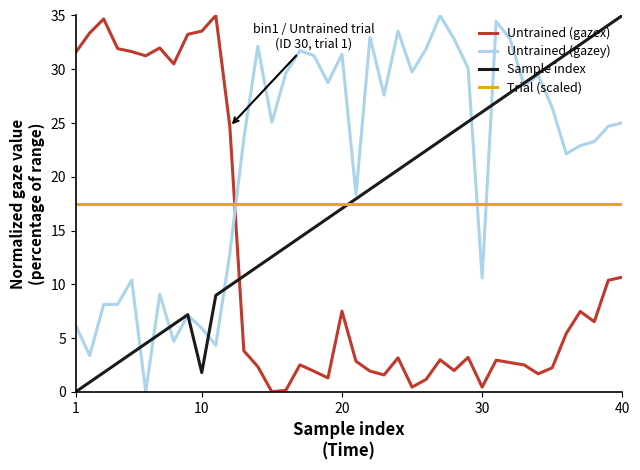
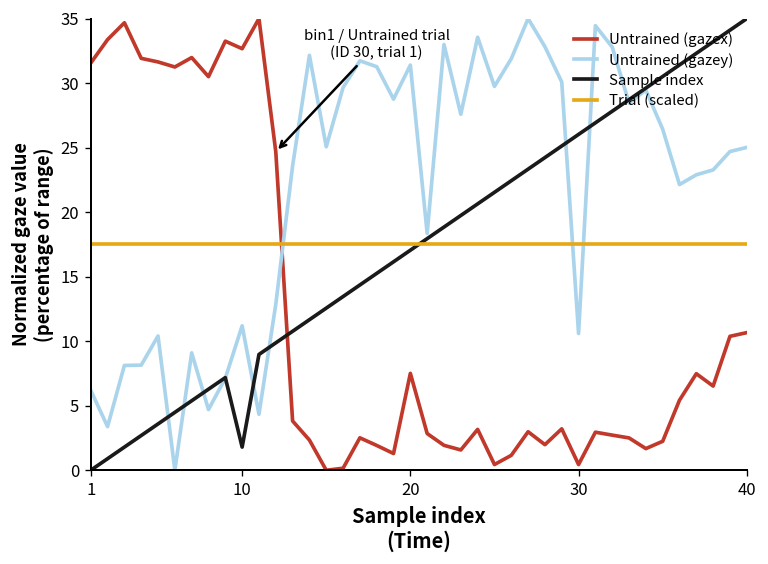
  {
    "Untrained (gazex)": {
      "1": 31.6,
-     "10": 33.5,
+     "10": 32.7,
      "20": 7.5,
      "30": 0.4,
      "40": 10.7
    },
    "Untrained (gazey)": {
      "1": 6.2,
-     "10": 5.9,
+     "10": 11.2,
      "30": 10.6,
      "40": 25.0
    },
    "Sample index": {
      "1": 0.0,
      "10": 1.8,
      "20": 17.1,
      "30": 26.0,
      "40": 35.0
    },
    "Trial (scaled)": {
      "1": 17.5,
      "10": 17.5,
      "20": 17.5,
      "30": 17.5,
      "40": 17.5
    }
  }
